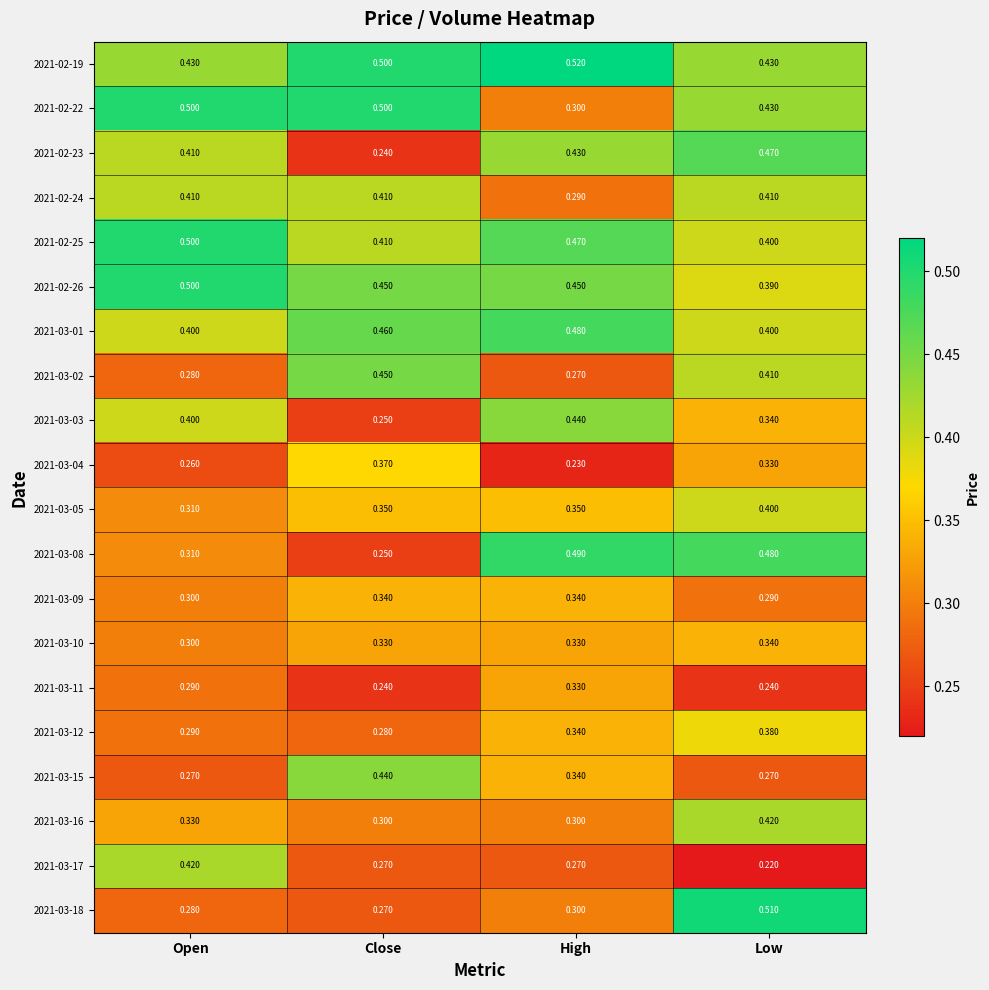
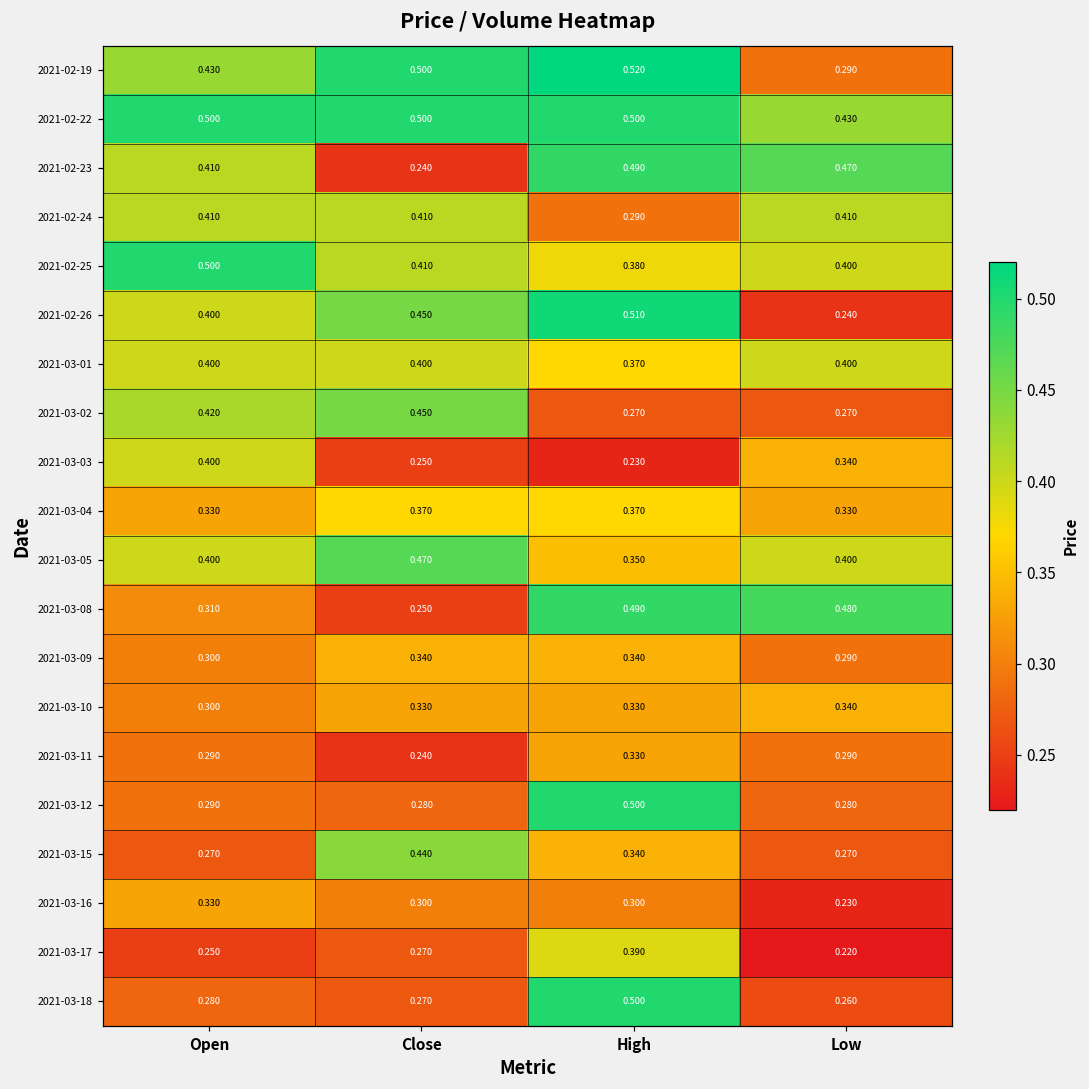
  {
    "2021-02-19": {
      "Open": 0.430,
      "Close": 0.500,
      "High": 0.520,
-     "Low": 0.430
+     "Low": 0.290
    },
    "2021-02-22": {
      "Open": 0.500,
      "Close": 0.500,
-     "High": 0.300,
+     "High": 0.500,
      "Low": 0.430
    },
    "2021-02-23": {
      "Open": 0.410,
      "Close": 0.240,
-     "High": 0.430,
+     "High": 0.490,
      "Low": 0.470
    },
    "2021-02-24": {
      "Open": 0.410,
      "Close": 0.410,
      "High": 0.290,
      "Low": 0.410
    },
    "2021-02-25": {
      "Open": 0.500,
      "Close": 0.410,
-     "High": 0.470,
+     "High": 0.380,
      "Low": 0.400
    },
    "2021-02-26": {
-     "Open": 0.500,
+     "Open": 0.400,
      "Close": 0.450,
-     "High": 0.450,
-     "Low": 0.390
+     "High": 0.510,
+     "Low": 0.240
    },
    "2021-03-01": {
      "Open": 0.400,
-     "Close": 0.460,
-     "High": 0.480,
+     "Close": 0.400,
+     "High": 0.370,
      "Low": 0.400
    },
    "2021-03-02": {
-     "Open": 0.280,
+     "Open": 0.420,
      "Close": 0.450,
      "High": 0.270,
-     "Low": 0.410
+     "Low": 0.270
    },
    "2021-03-03": {
      "Open": 0.400,
      "Close": 0.250,
-     "High": 0.440,
+     "High": 0.230,
      "Low": 0.340
    },
    "2021-03-04": {
-     "Open": 0.260,
+     "Open": 0.330,
      "Close": 0.370,
-     "High": 0.230,
+     "High": 0.370,
      "Low": 0.330
    },
    "2021-03-05": {
-     "Open": 0.310,
-     "Close": 0.350,
+     "Open": 0.400,
+     "Close": 0.470,
      "High": 0.350,
      "Low": 0.400
    },
    "2021-03-08": {
      "Open": 0.310,
      "Close": 0.250,
      "High": 0.490,
      "Low": 0.480
    },
    "2021-03-09": {
      "Open": 0.300,
      "Close": 0.340,
      "High": 0.340,
      "Low": 0.290
    },
    "2021-03-10": {
      "Open": 0.300,
      "Close": 0.330,
      "High": 0.330,
      "Low": 0.340
    },
    "2021-03-11": {
      "Open": 0.290,
      "Close": 0.240,
      "High": 0.330,
-     "Low": 0.240
+     "Low": 0.290
    },
    "2021-03-12": {
      "Open": 0.290,
      "Close": 0.280,
-     "High": 0.340,
-     "Low": 0.380
+     "High": 0.500,
+     "Low": 0.280
    },
    "2021-03-15": {
      "Open": 0.270,
      "Close": 0.440,
      "High": 0.340,
      "Low": 0.270
    },
    "2021-03-16": {
      "Open": 0.330,
      "Close": 0.300,
      "High": 0.300,
-     "Low": 0.420
+     "Low": 0.230
    },
    "2021-03-17": {
-     "Open": 0.420,
+     "Open": 0.250,
      "Close": 0.270,
-     "High": 0.270,
+     "High": 0.390,
      "Low": 0.220
    },
    "2021-03-18": {
      "Open": 0.280,
      "Close": 0.270,
-     "High": 0.300,
-     "Low": 0.510
+     "High": 0.500,
+     "Low": 0.260
    }
  }
